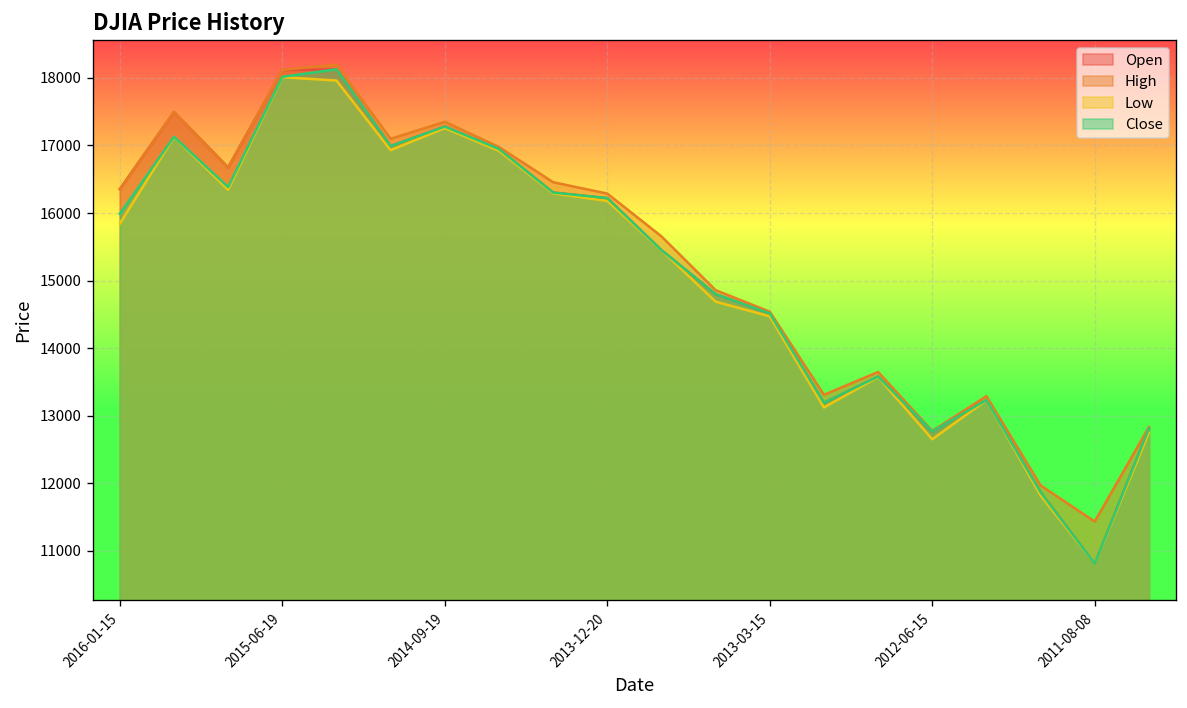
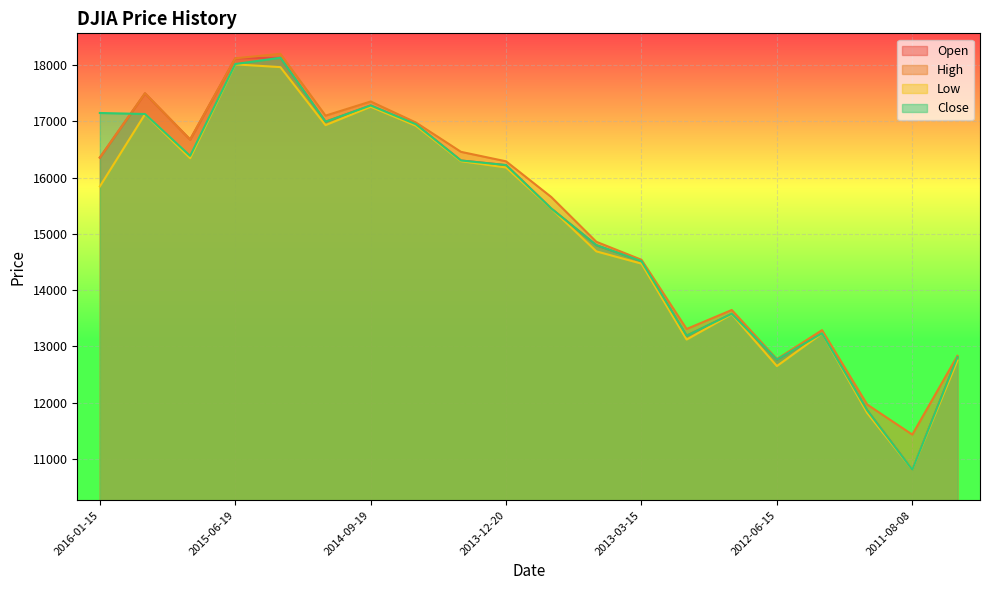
  {
    "Close": {
-     "2016-01-15": 16000
+     "2016-01-15": 17100
    }
  }
